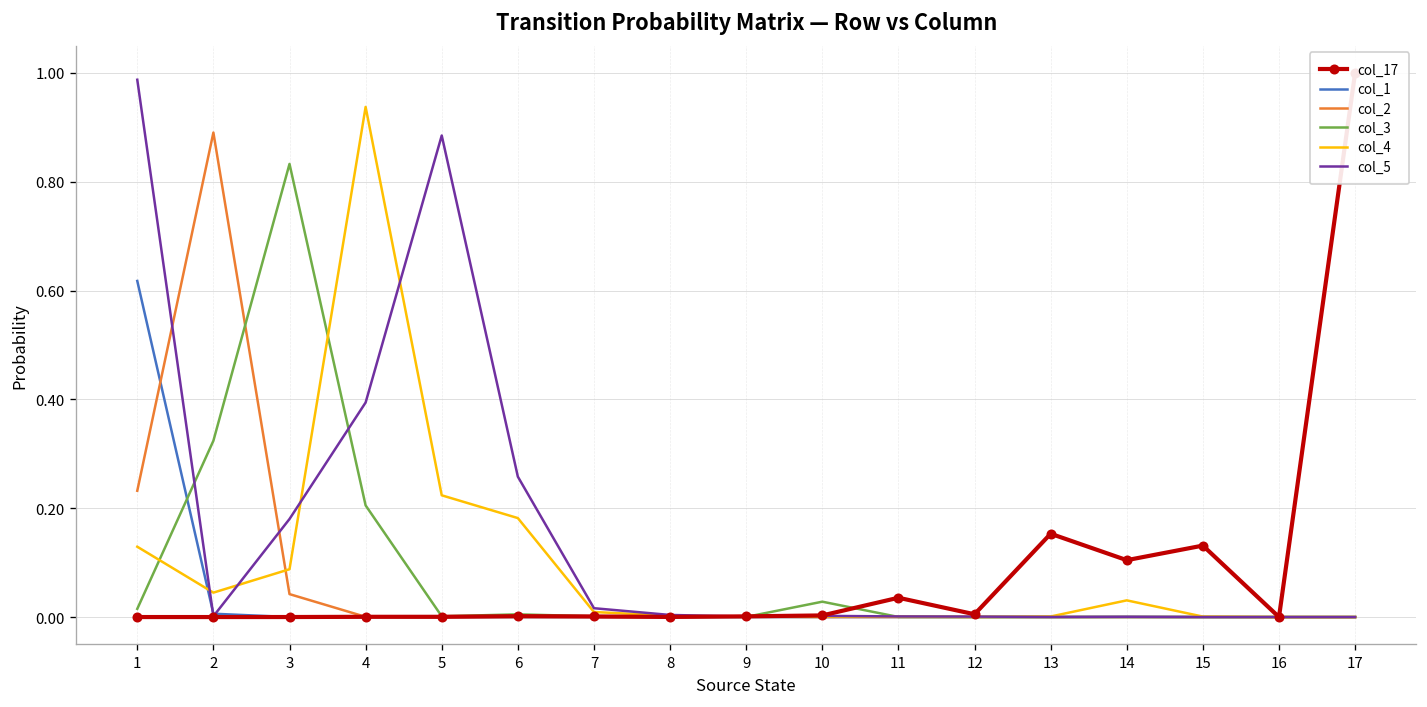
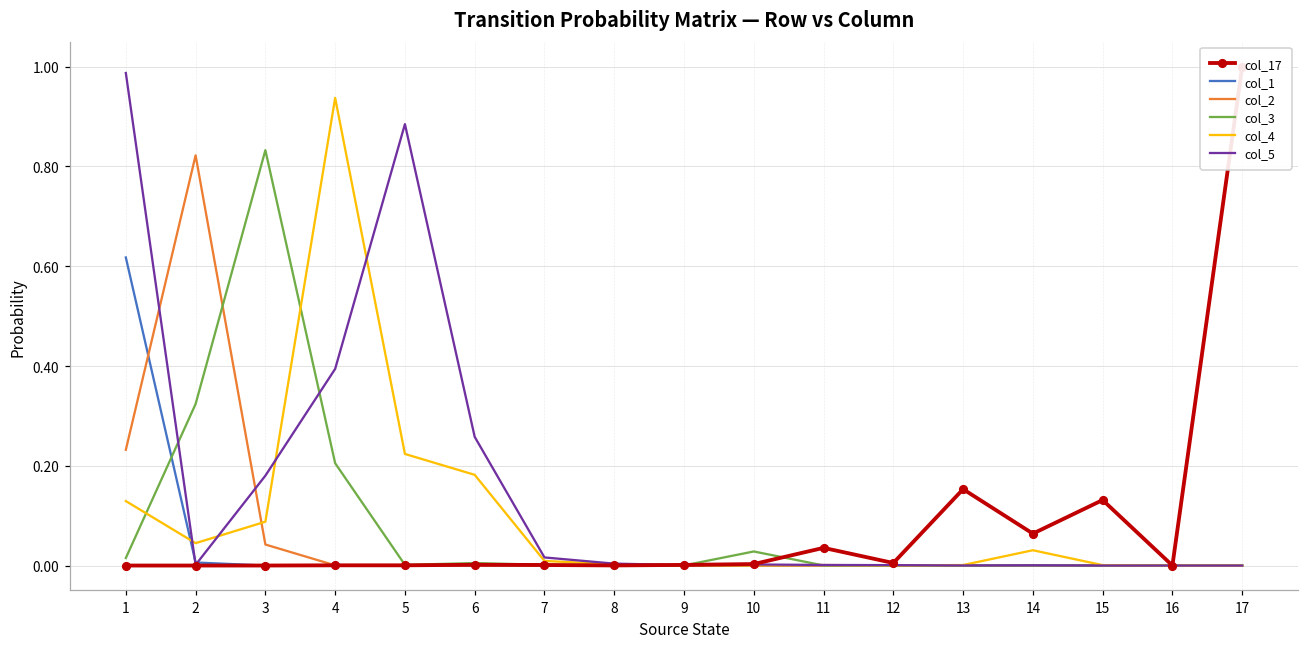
  {
    "col_17": {
      "1": 0.00,
      "11": 0.04,
      "13": 0.15,
-     "14": 0.10,
+     "14": 0.06,
      "15": 0.13
    },
    "col_1": {
      "1": 0.62
    },
    "col_2": {
      "1": 0.23,
-     "2": 0.89,
+     "2": 0.82,
      "3": 0.04
    },
    "col_3": {
      "1": 0.02,
      "2": 0.32,
      "3": 0.83,
      "4": 0.21,
      "10": 0.03
    },
    "col_4": {
      "1": 0.13,
      "2": 0.04,
      "3": 0.09,
      "4": 0.94,
      "5": 0.22,
      "6": 0.18,
      "7": 0.01,
      "14": 0.03
    },
    "col_5": {
      "1": 0.99,
      "3": 0.18,
      "4": 0.39,
      "5": 0.88,
      "6": 0.26,
      "7": 0.02
    }
  }
